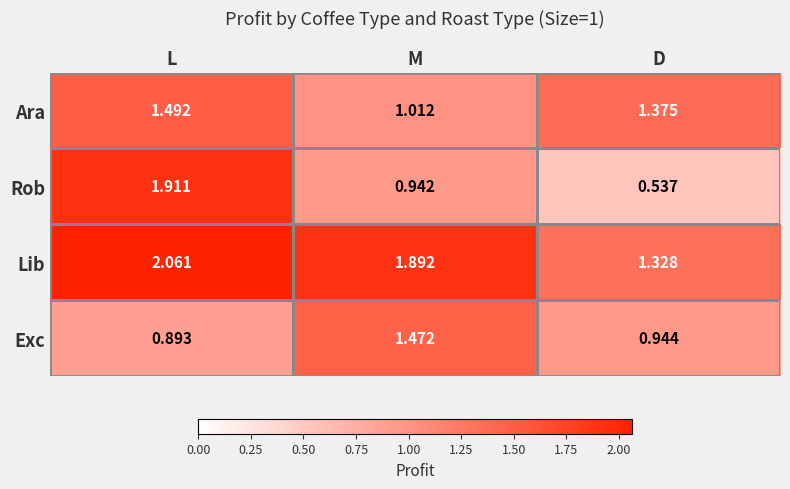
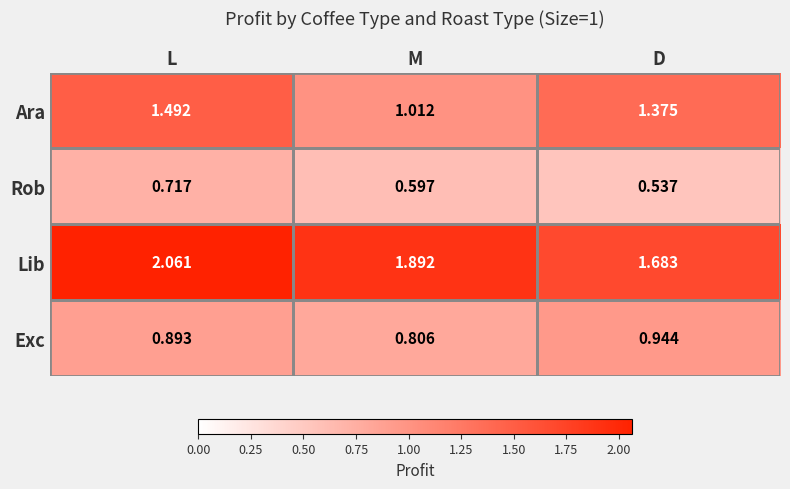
  {
    "Ara": {
      "L": 1.492,
      "M": 1.012,
      "D": 1.375
    },
    "Rob": {
-     "L": 1.911,
-     "M": 0.942,
+     "L": 0.717,
+     "M": 0.597,
      "D": 0.537
    },
    "Lib": {
      "L": 2.061,
      "M": 1.892,
-     "D": 1.328
+     "D": 1.683
    },
    "Exc": {
      "L": 0.893,
-     "M": 1.472,
+     "M": 0.806,
      "D": 0.944
    }
  }
